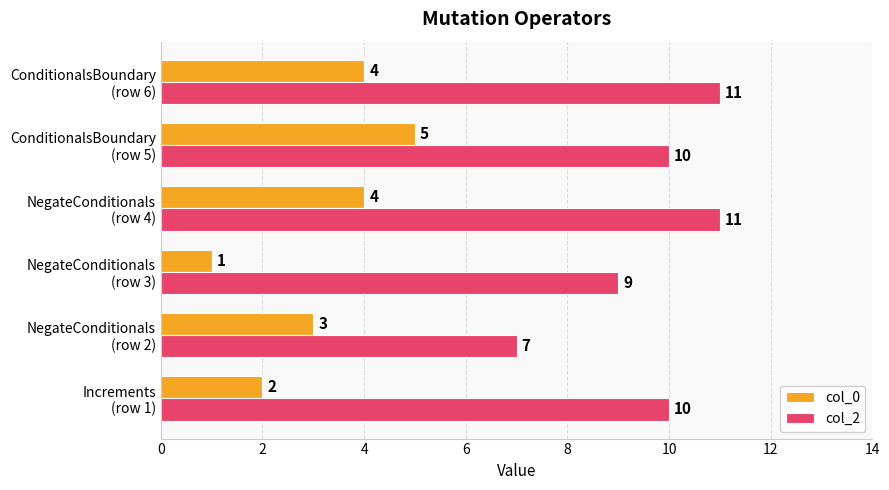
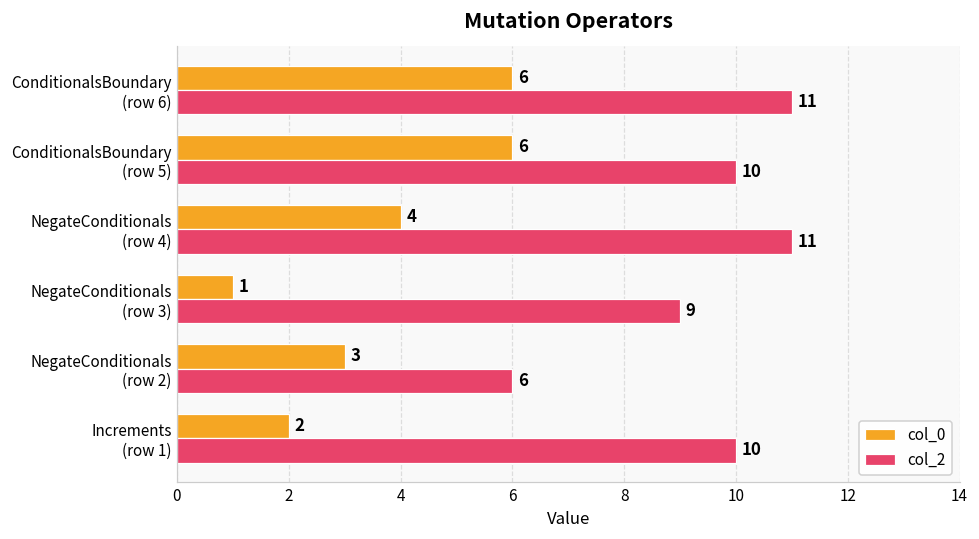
  {
    "col_0": {
-     "ConditionalsBoundary (row 6)": 4,
-     "ConditionalsBoundary (row 5)": 5,
+     "ConditionalsBoundary (row 6)": 6,
+     "ConditionalsBoundary (row 5)": 6,
      "NegateConditionals (row 4)": 4,
      "NegateConditionals (row 3)": 1,
      "NegateConditionals (row 2)": 3,
      "Increments (row 1)": 2
    },
    "col_2": {
      "ConditionalsBoundary (row 6)": 11,
      "ConditionalsBoundary (row 5)": 10,
      "NegateConditionals (row 4)": 11,
      "NegateConditionals (row 3)": 9,
-     "NegateConditionals (row 2)": 7,
+     "NegateConditionals (row 2)": 6,
      "Increments (row 1)": 10
    }
  }
